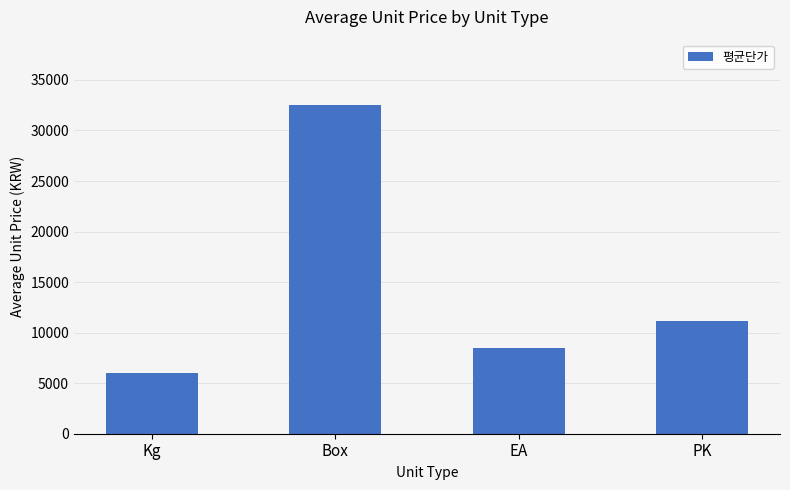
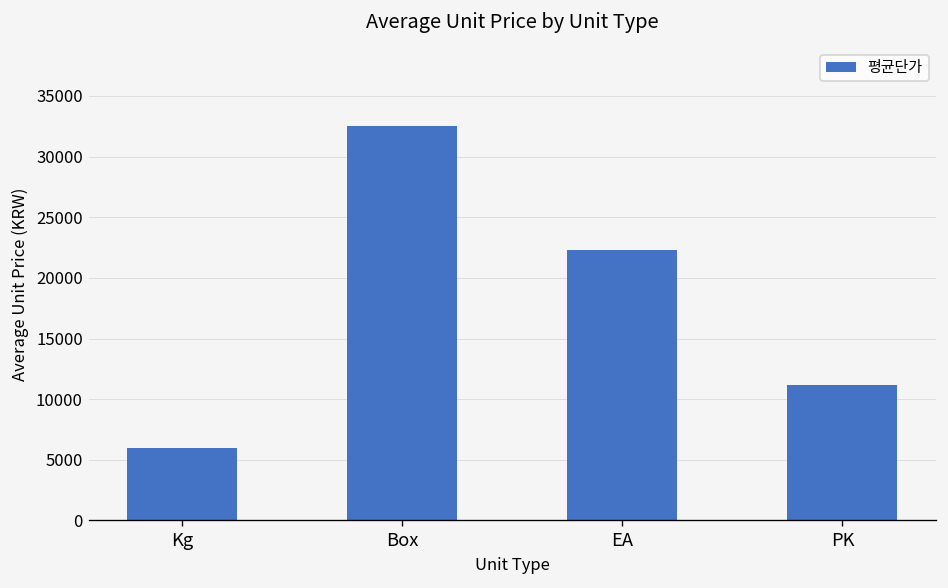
  {
    "Kg": 6000,
    "Box": 32500,
-   "EA": 8500,
+   "EA": 22300,
    "PK": 11200
  }
